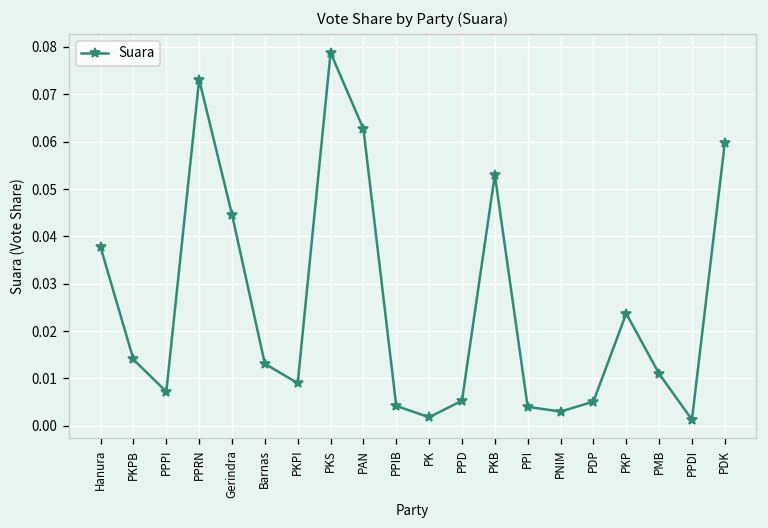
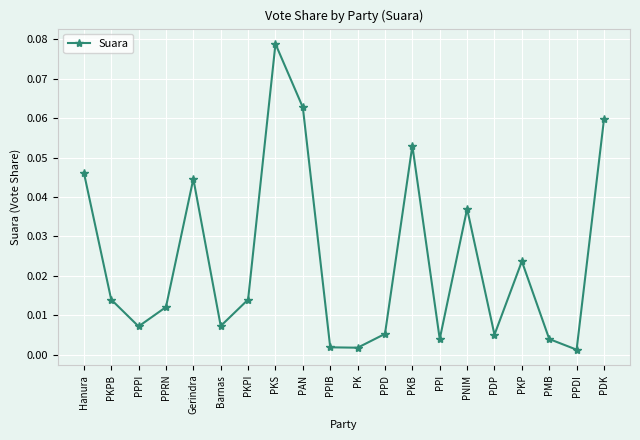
  {
-   "Hanura": 0.038,
+   "Hanura": 0.046,
    "PKPB": 0.014,
    "PPPI": 0.007,
-   "PPRN": 0.073,
+   "PPRN": 0.012,
    "Gerindra": 0.045,
-   "Barnas": 0.013,
-   "PKPI": 0.009,
+   "Barnas": 0.007,
+   "PKPI": 0.014,
    "PKS": 0.079,
    "PAN": 0.063,
-   "PPIB": 0.004,
+   "PPIB": 0.002,
    "PK": 0.002,
    "PPD": 0.005,
    "PKB": 0.053,
    "PPI": 0.004,
-   "PNIM": 0.003,
+   "PNIM": 0.037,
    "PDP": 0.005,
    "PKP": 0.024,
-   "PMB": 0.011,
+   "PMB": 0.004,
    "PPDI": 0.001,
    "PDK": 0.060
  }
